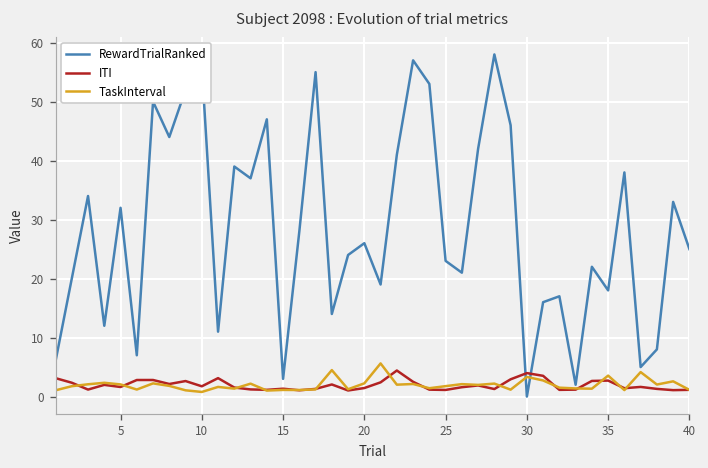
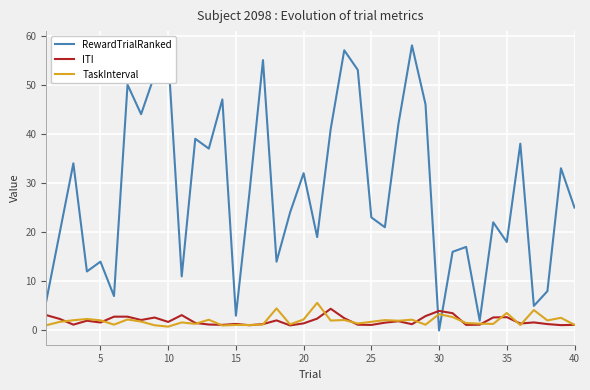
  {
    "RewardTrialRanked": {
-     "5": 32,
+     "5": 14,
      "15": 3,
-     "20": 26,
+     "20": 32,
      "25": 23,
      "30": 0,
      "35": 18,
      "40": 25
    },
    "ITI": {
      "10": 2,
      "20": 1,
      "25": 1,
      "30": 4,
      "35": 3
    },
    "TaskInterval": {
      "10": 1,
      "20": 2,
      "25": 2,
      "30": 3,
      "35": 4
    }
  }
